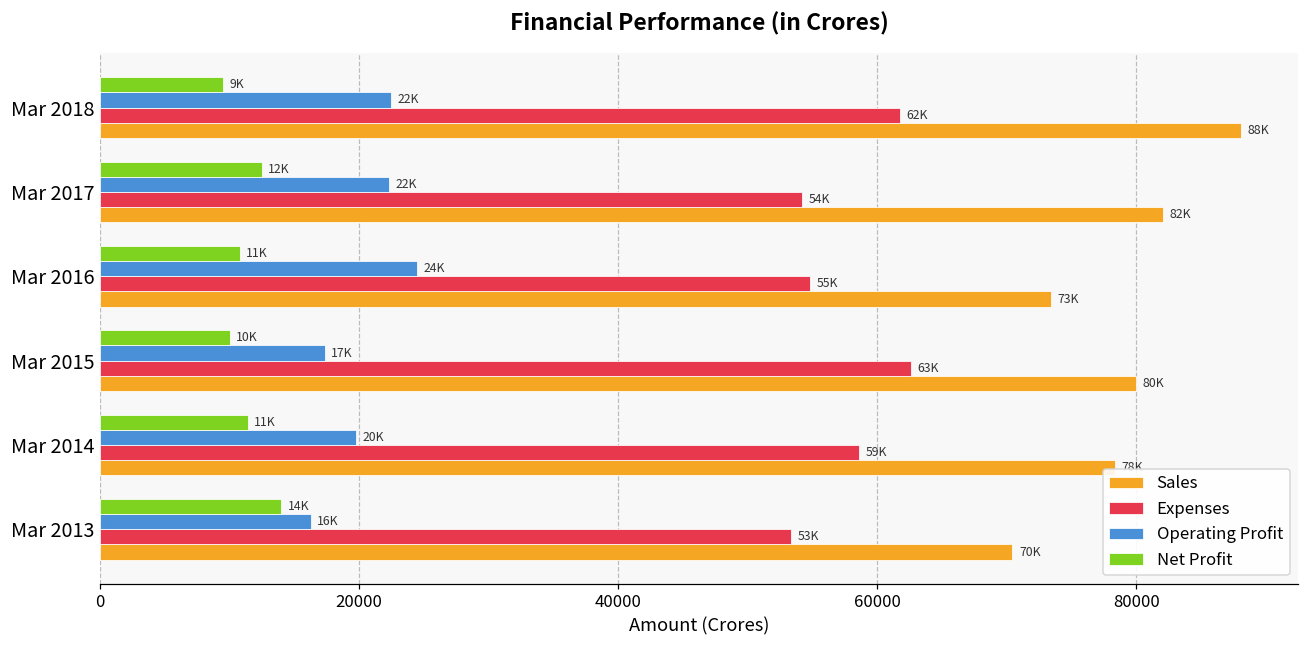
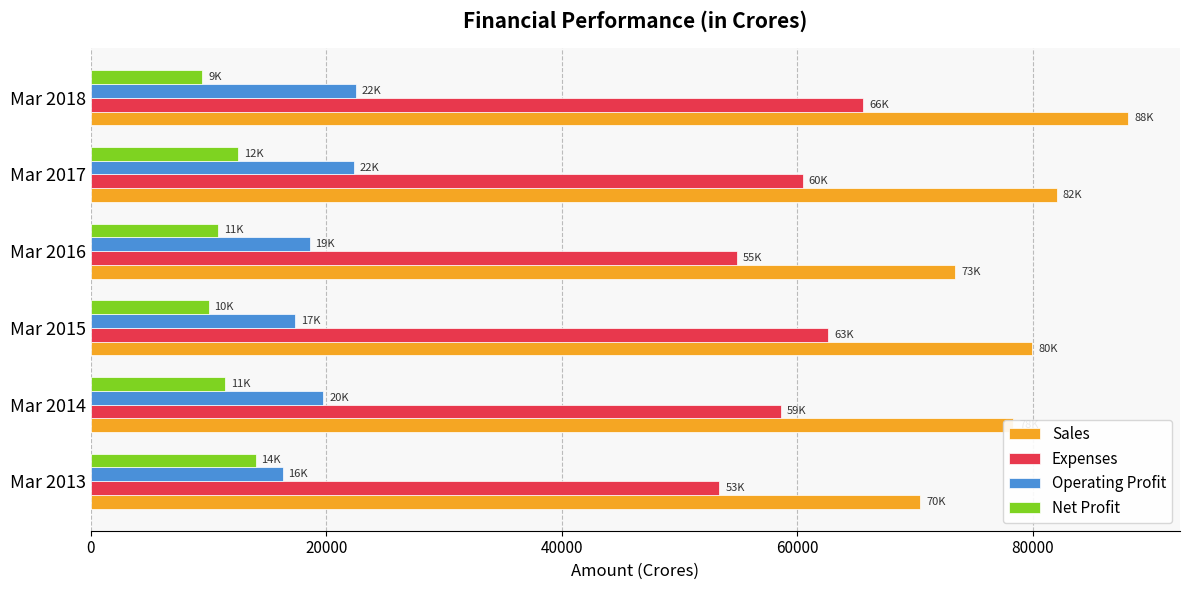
  {
    "Sales": {
      "Mar 2018": "88K",
      "Mar 2017": "82K",
      "Mar 2016": "73K",
      "Mar 2015": "80K",
      "Mar 2013": "70K"
    },
    "Expenses": {
-     "Mar 2018": "62K",
-     "Mar 2017": "54K",
+     "Mar 2018": "66K",
+     "Mar 2017": "60K",
      "Mar 2016": "55K",
      "Mar 2015": "63K",
      "Mar 2014": "59K",
      "Mar 2013": "53K"
    },
    "Operating Profit": {
      "Mar 2018": "22K",
      "Mar 2017": "22K",
-     "Mar 2016": "24K",
+     "Mar 2016": "19K",
      "Mar 2015": "17K",
      "Mar 2014": "20K",
      "Mar 2013": "16K"
    },
    "Net Profit": {
      "Mar 2018": "9K",
      "Mar 2017": "12K",
      "Mar 2016": "11K",
      "Mar 2015": "10K",
      "Mar 2014": "11K",
      "Mar 2013": "14K"
    }
  }
